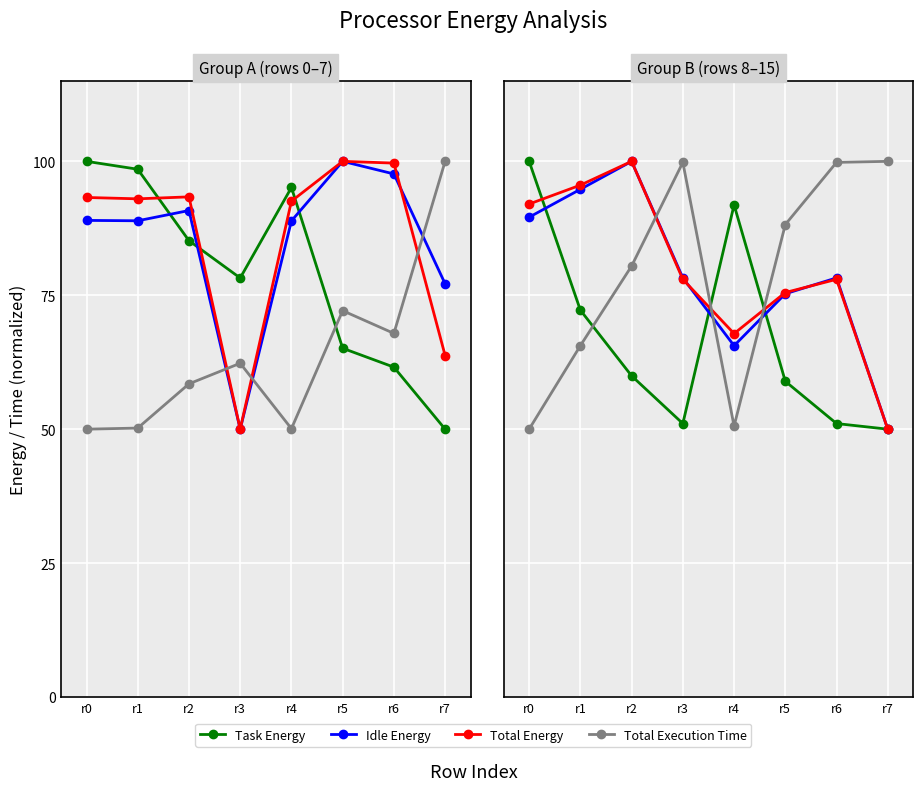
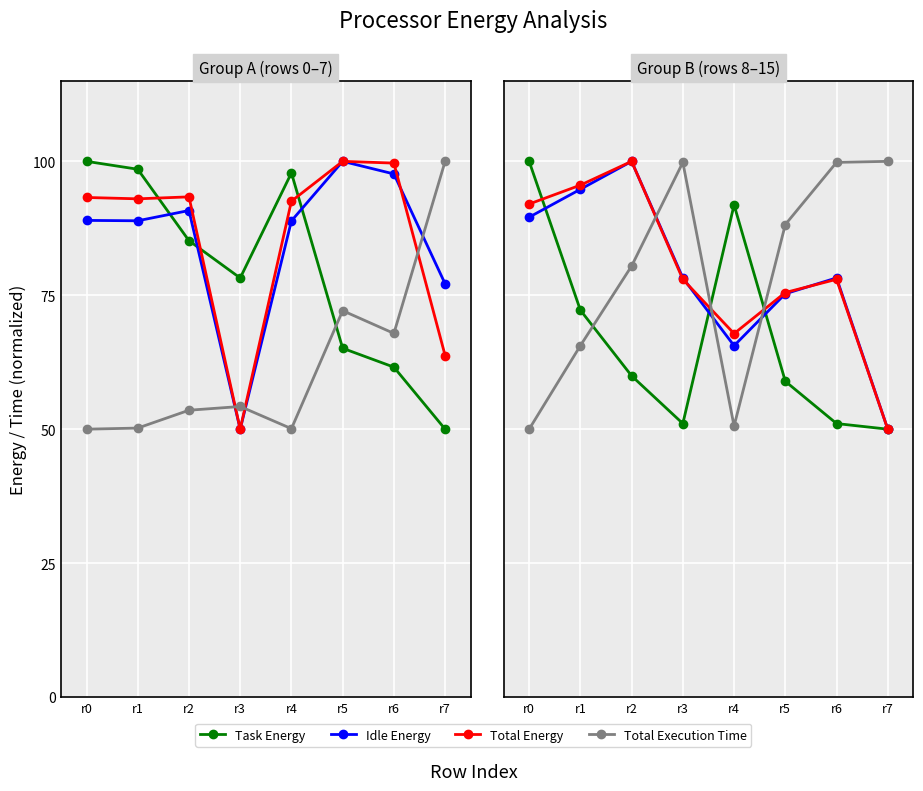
  {
    "Group A (rows 0–7)": {
      "Task Energy": {
        "r0": 100,
        "r1": 99,
        "r2": 85,
        "r3": 78,
-       "r4": 95,
+       "r4": 98,
        "r5": 65,
        "r6": 62,
        "r7": 50
      },
      "Idle Energy": {
        "r0": 89,
        "r1": 89,
        "r2": 91,
        "r4": 89,
        "r6": 98,
        "r7": 77
      },
      "Total Energy": {
        "r0": 93,
        "r1": 93,
        "r2": 93,
        "r4": 93,
        "r6": 100,
        "r7": 64
      },
      "Total Execution Time": {
        "r0": 50,
        "r1": 50,
-       "r2": 58,
-       "r3": 62,
+       "r2": 54,
+       "r3": 54,
        "r4": 50,
        "r5": 72,
        "r6": 68,
        "r7": 100
      }
    }
  }
